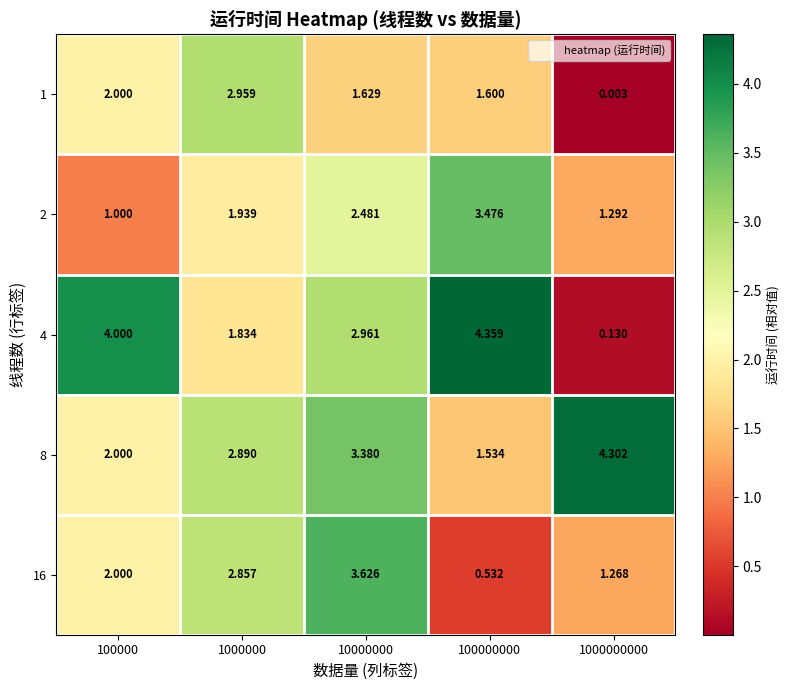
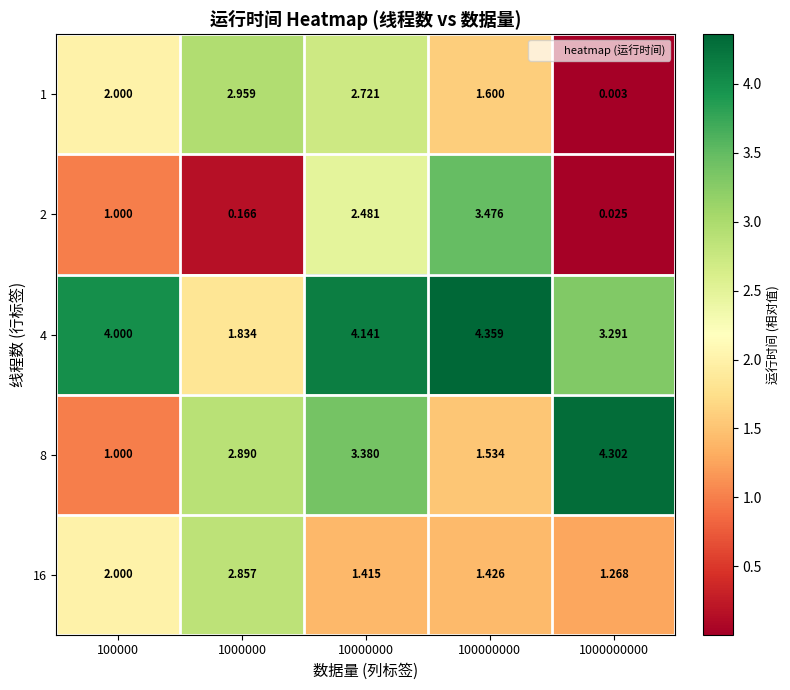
  {
    "1": {
      "100000": 2.000,
      "1000000": 2.959,
-     "10000000": 1.629,
+     "10000000": 2.721,
      "100000000": 1.600,
      "1000000000": 0.003
    },
    "2": {
      "100000": 1.000,
-     "1000000": 1.939,
+     "1000000": 0.166,
      "10000000": 2.481,
      "100000000": 3.476,
-     "1000000000": 1.292
+     "1000000000": 0.025
    },
    "4": {
      "100000": 4.000,
      "1000000": 1.834,
-     "10000000": 2.961,
+     "10000000": 4.141,
      "100000000": 4.359,
-     "1000000000": 0.130
+     "1000000000": 3.291
    },
    "8": {
-     "100000": 2.000,
+     "100000": 1.000,
      "1000000": 2.890,
      "10000000": 3.380,
      "100000000": 1.534,
      "1000000000": 4.302
    },
    "16": {
      "100000": 2.000,
      "1000000": 2.857,
-     "10000000": 3.626,
-     "100000000": 0.532,
+     "10000000": 1.415,
+     "100000000": 1.426,
      "1000000000": 1.268
    }
  }
